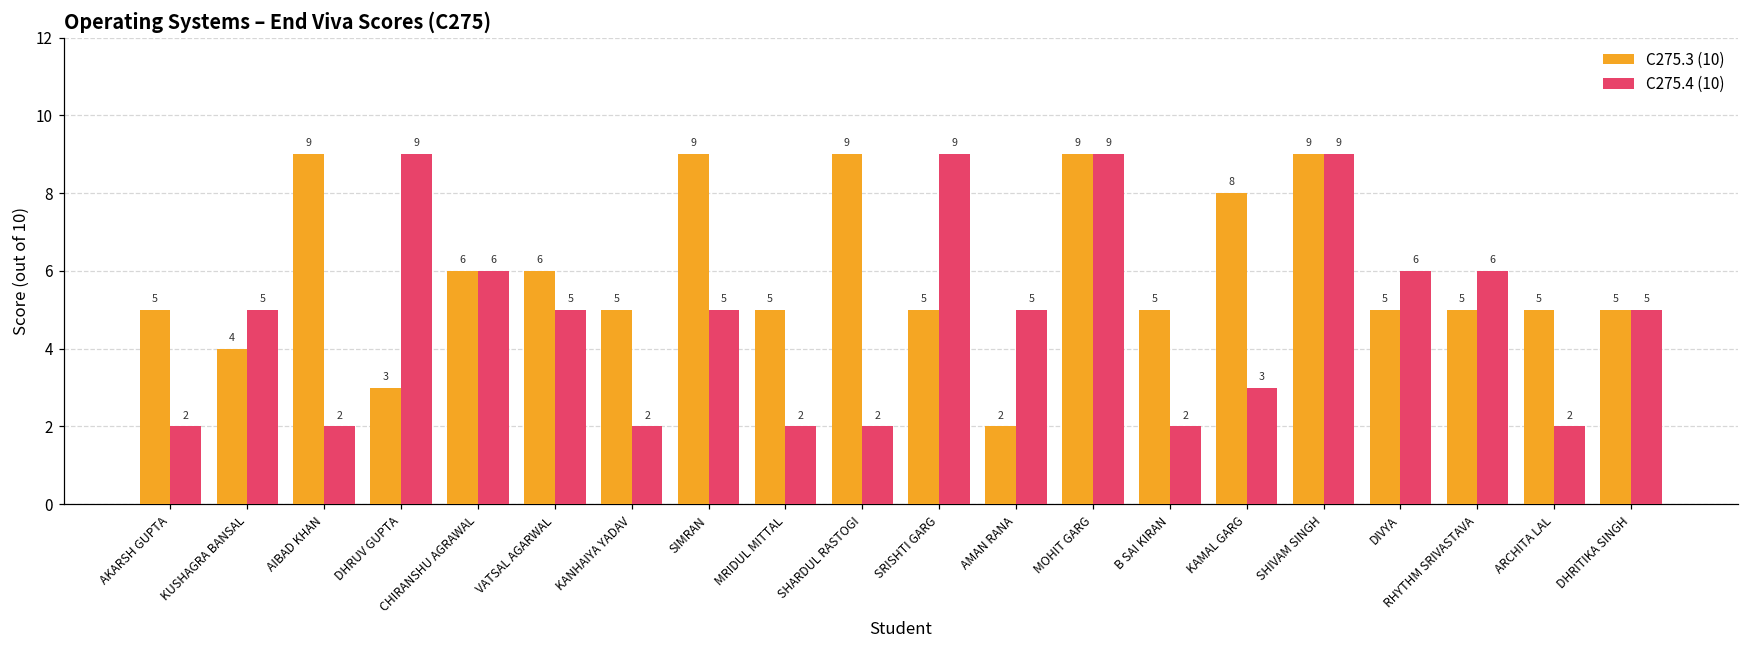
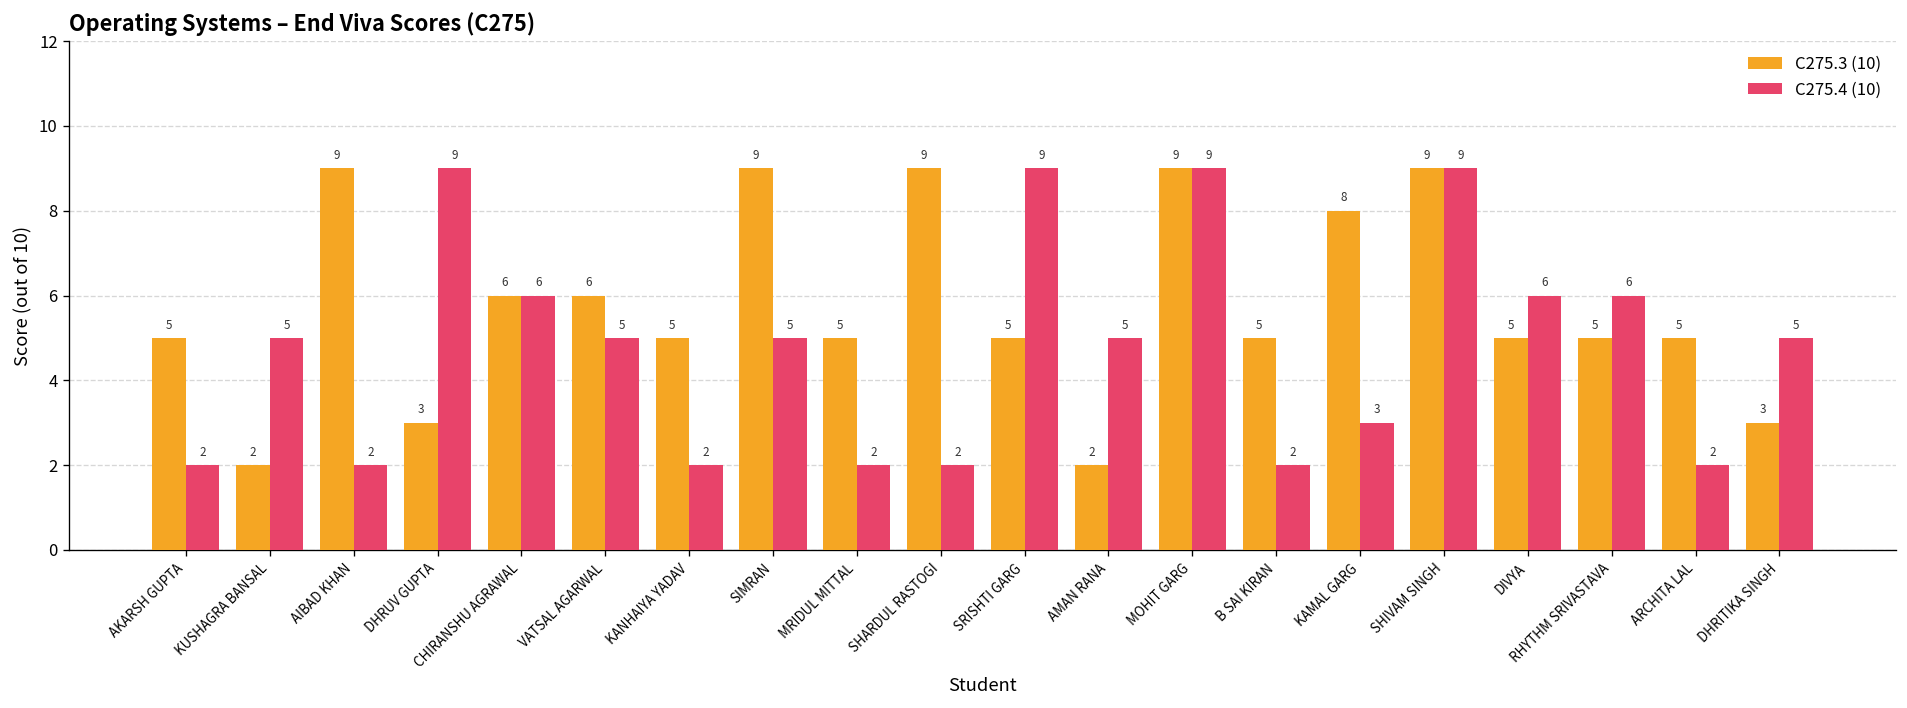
  {
    "C275.3 (10)": {
      "AKARSH GUPTA": 5,
-     "KUSHAGRA BANSAL": 4,
+     "KUSHAGRA BANSAL": 2,
      "AIBAD KHAN": 9,
      "DHRUV GUPTA": 3,
      "CHIRANSHU AGRAWAL": 6,
      "VATSAL AGARWAL": 6,
      "KANHAIYA YADAV": 5,
      "SIMRAN": 9,
      "MRIDUL MITTAL": 5,
      "SHARDUL RASTOGI": 9,
      "SRISHTI GARG": 5,
      "AMAN RANA": 2,
      "MOHIT GARG": 9,
      "B SAI KIRAN": 5,
      "KAMAL GARG": 8,
      "SHIVAM SINGH": 9,
      "DIVYA": 5,
      "RHYTHM SRIVASTAVA": 5,
      "ARCHITA LAL": 5,
-     "DHRITIKA SINGH": 5
+     "DHRITIKA SINGH": 3
    },
    "C275.4 (10)": {
      "AKARSH GUPTA": 2,
      "KUSHAGRA BANSAL": 5,
      "AIBAD KHAN": 2,
      "DHRUV GUPTA": 9,
      "CHIRANSHU AGRAWAL": 6,
      "VATSAL AGARWAL": 5,
      "KANHAIYA YADAV": 2,
      "SIMRAN": 5,
      "MRIDUL MITTAL": 2,
      "SHARDUL RASTOGI": 2,
      "SRISHTI GARG": 9,
      "AMAN RANA": 5,
      "MOHIT GARG": 9,
      "B SAI KIRAN": 2,
      "KAMAL GARG": 3,
      "SHIVAM SINGH": 9,
      "DIVYA": 6,
      "RHYTHM SRIVASTAVA": 6,
      "ARCHITA LAL": 2,
      "DHRITIKA SINGH": 5
    }
  }
